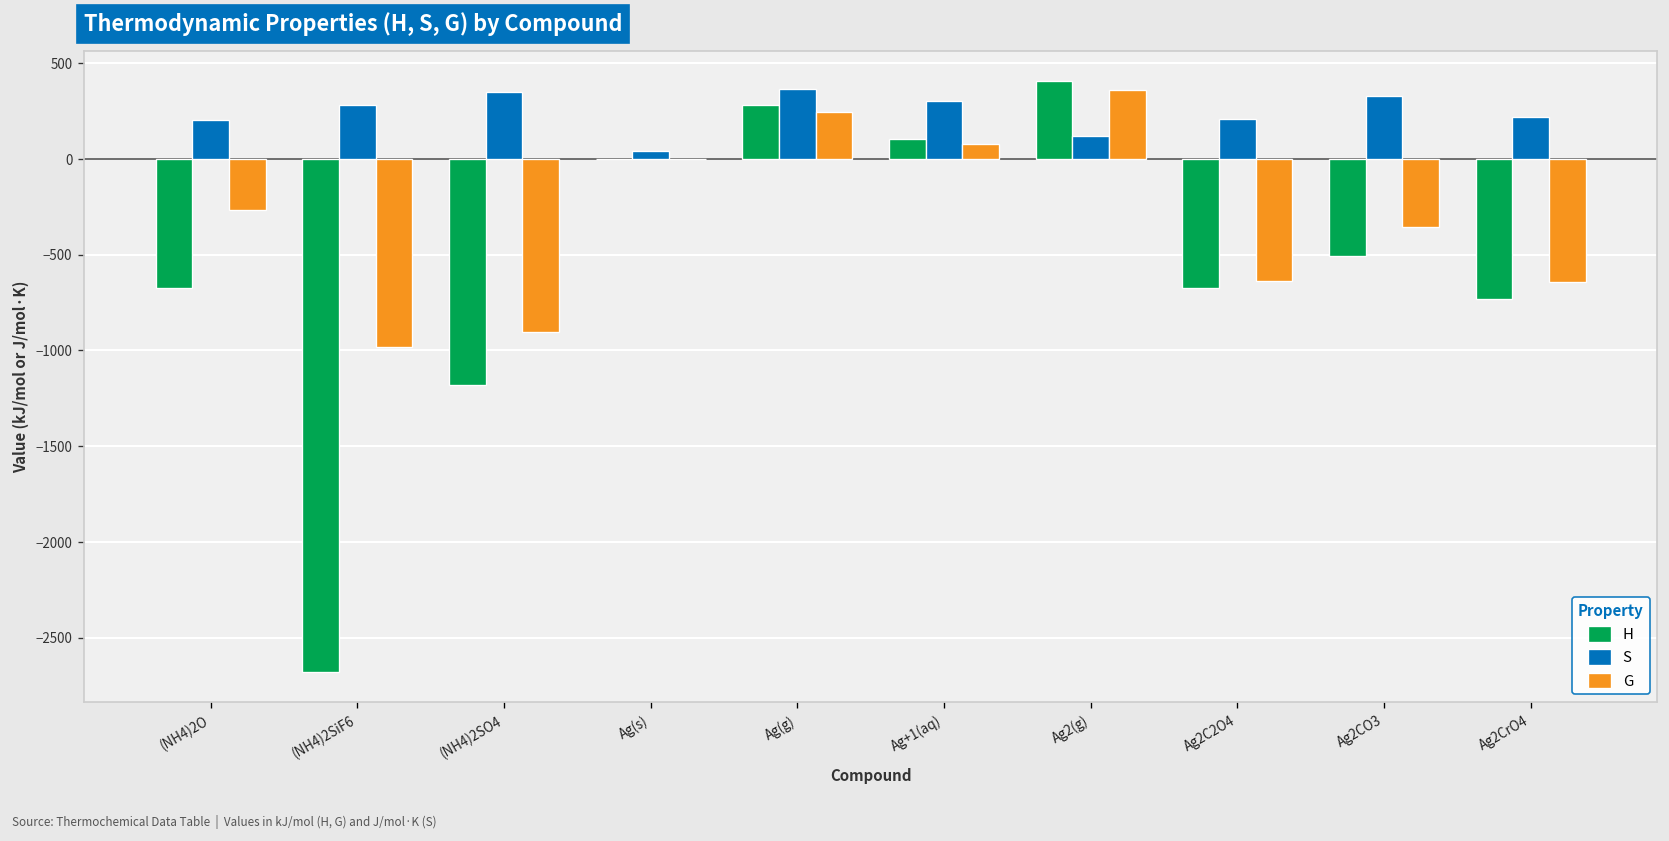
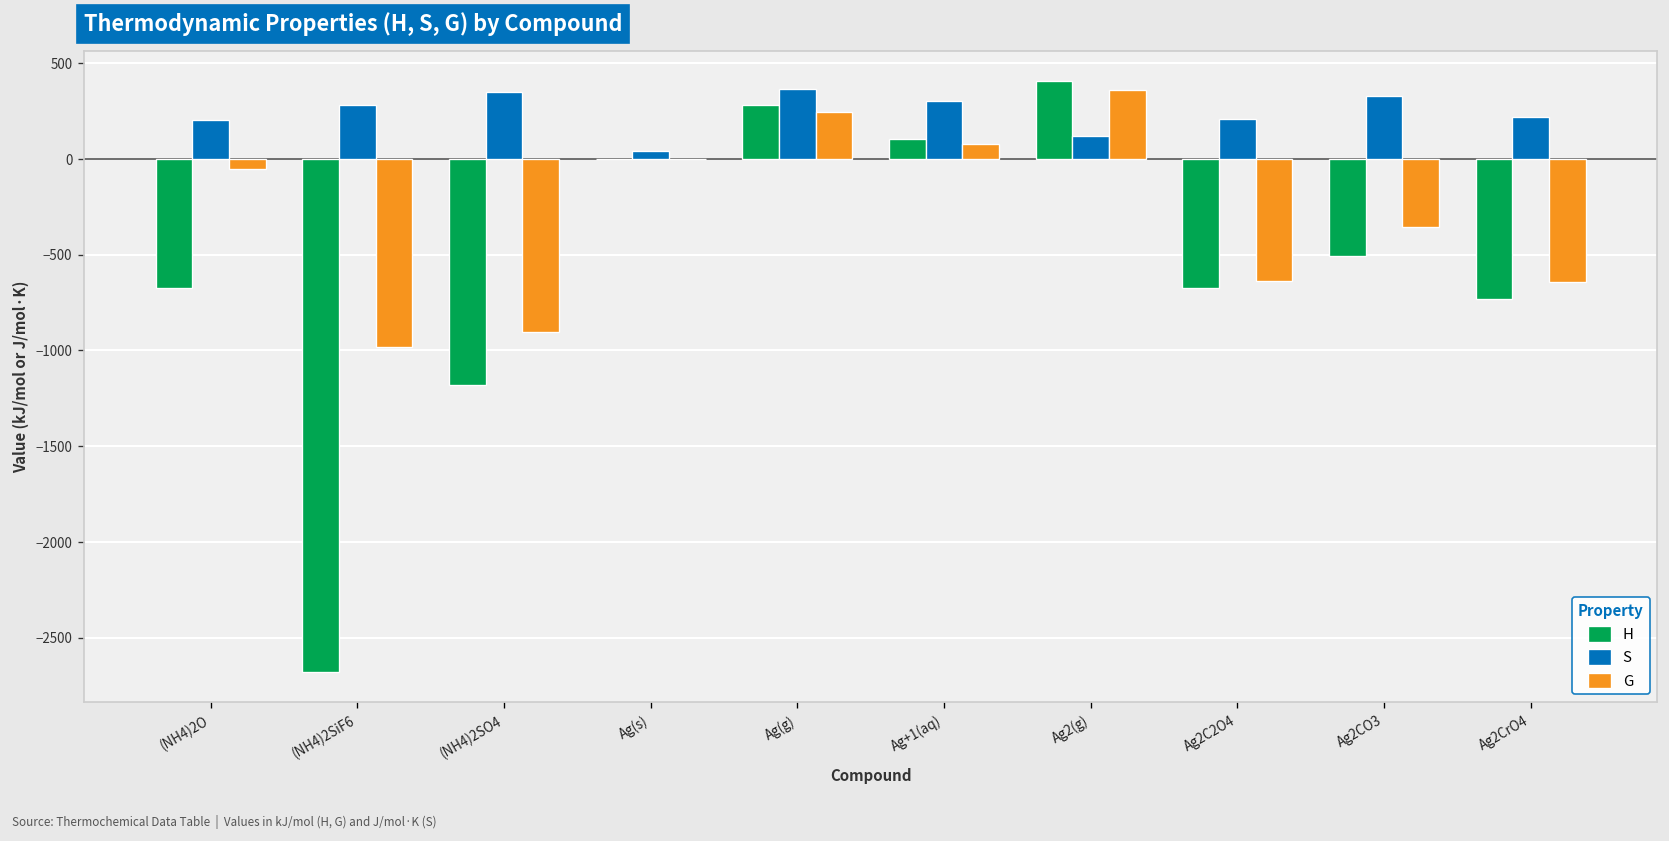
  {
    "H": {
      "(NH4)2O": -670,
      "(NH4)2SiF6": -2680,
      "(NH4)2SO4": -1180,
      "Ag(s)": 0,
      "Ag(g)": 280,
      "Ag+1(aq)": 110,
      "Ag2(g)": 410,
      "Ag2C2O4": -670,
      "Ag2CO3": -510,
      "Ag2CrO4": -730
    },
    "S": {
      "(NH4)2O": 210,
      "(NH4)2SiF6": 280,
      "(NH4)2SO4": 350,
      "Ag(s)": 40,
      "Ag(g)": 370,
      "Ag+1(aq)": 310,
      "Ag2(g)": 120,
      "Ag2C2O4": 210,
      "Ag2CO3": 330,
      "Ag2CrO4": 220
    },
    "G": {
-     "(NH4)2O": -270,
+     "(NH4)2O": -50,
      "(NH4)2SiF6": -980,
      "(NH4)2SO4": -900,
      "Ag(s)": 0,
      "Ag(g)": 250,
      "Ag+1(aq)": 80,
      "Ag2(g)": 360,
      "Ag2C2O4": -640,
      "Ag2CO3": -350,
      "Ag2CrO4": -640
    }
  }
